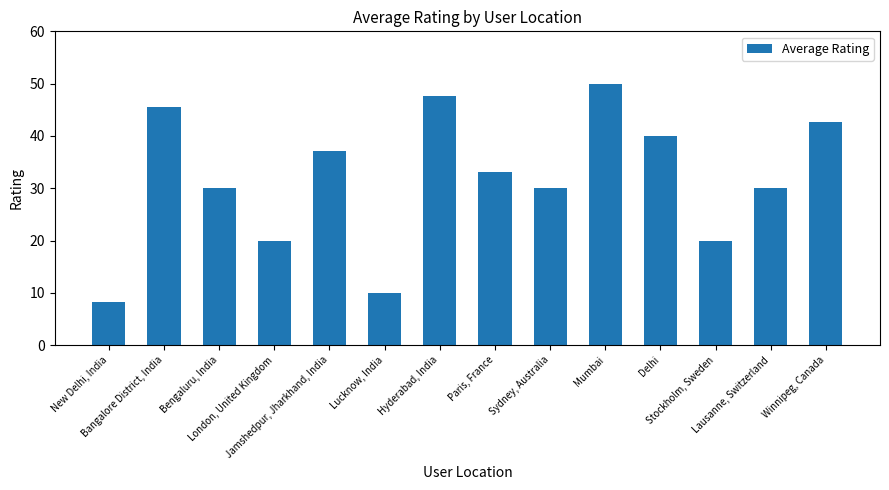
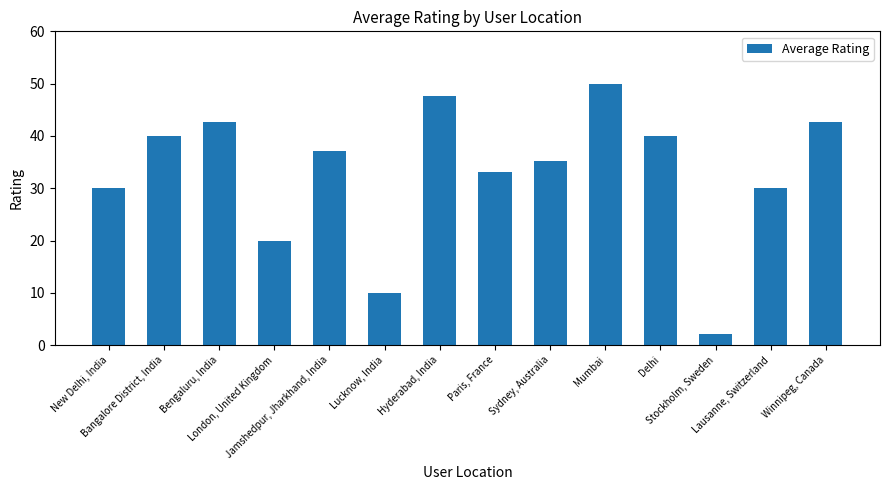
  {
-   "New Delhi, India": 8,
-   "Bangalore District, India": 46,
-   "Bengaluru, India": 30,
+   "New Delhi, India": 30,
+   "Bangalore District, India": 40,
+   "Bengaluru, India": 43,
    "London, United Kingdom": 20,
    "Jamshedpur, Jharkhand, India": 37,
    "Lucknow, India": 10,
    "Hyderabad, India": 48,
    "Paris, France": 33,
-   "Sydney, Australia": 30,
+   "Sydney, Australia": 35,
    "Mumbai": 50,
    "Delhi": 40,
-   "Stockholm, Sweden": 20,
+   "Stockholm, Sweden": 2,
    "Lausanne, Switzerland": 30,
    "Winnipeg, Canada": 43
  }
